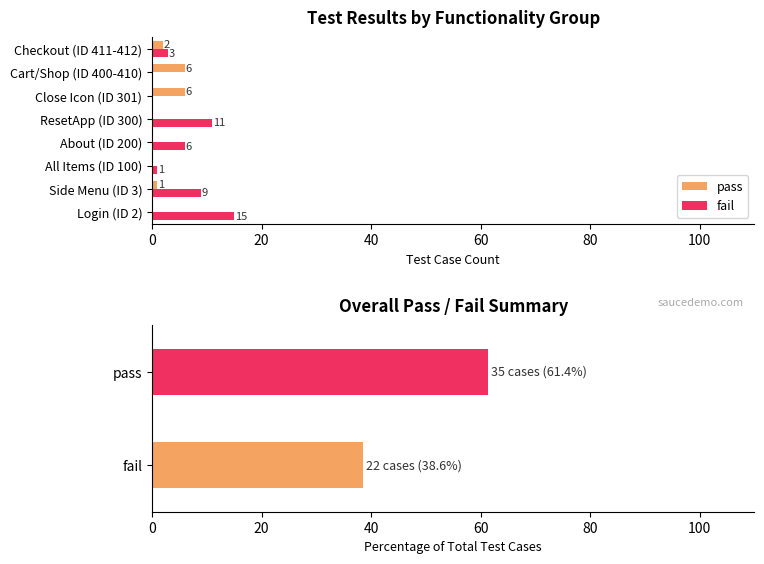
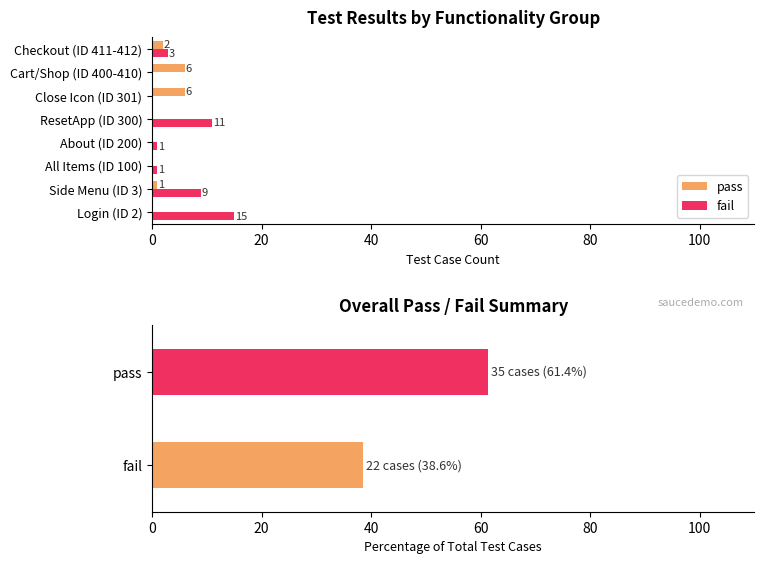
  {
    "Test Results by Functionality Group": {
      "pass": {
        "Checkout (ID 411-412)": "2",
        "Cart/Shop (ID 400-410)": "6",
        "Close Icon (ID 301)": "6",
        "Side Menu (ID 3)": "1"
      },
      "fail": {
        "Checkout (ID 411-412)": "3",
        "ResetApp (ID 300)": "11",
-       "About (ID 200)": "6",
+       "About (ID 200)": "1",
        "All Items (ID 100)": "1",
        "Side Menu (ID 3)": "9",
        "Login (ID 2)": "15"
      }
    },
    "Overall Pass / Fail Summary": {
      "pass": "(61.4%)",
      "fail": "(38.6%)"
    }
  }
